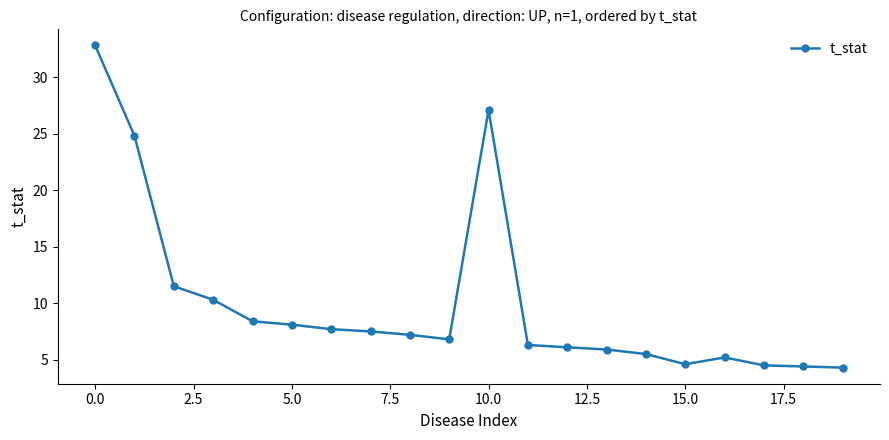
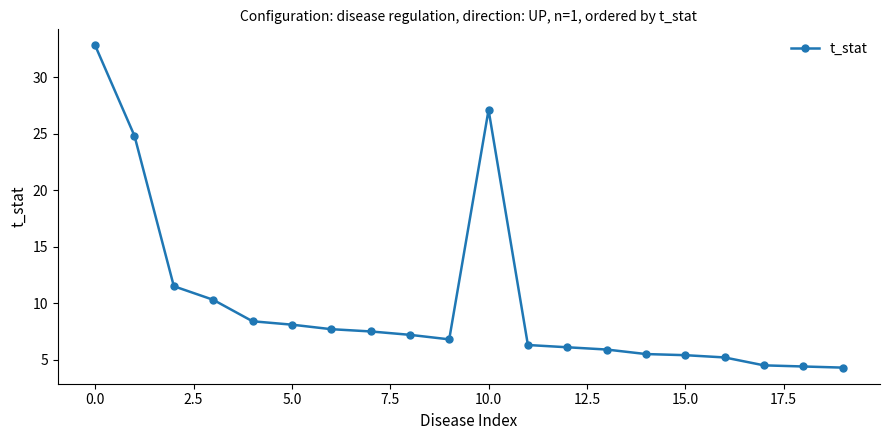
  {
    "0.0": 32.8,
    "5.0": 8.1,
    "10.0": 27.1,
-   "15.0": 4.6
+   "15.0": 5.4
  }
